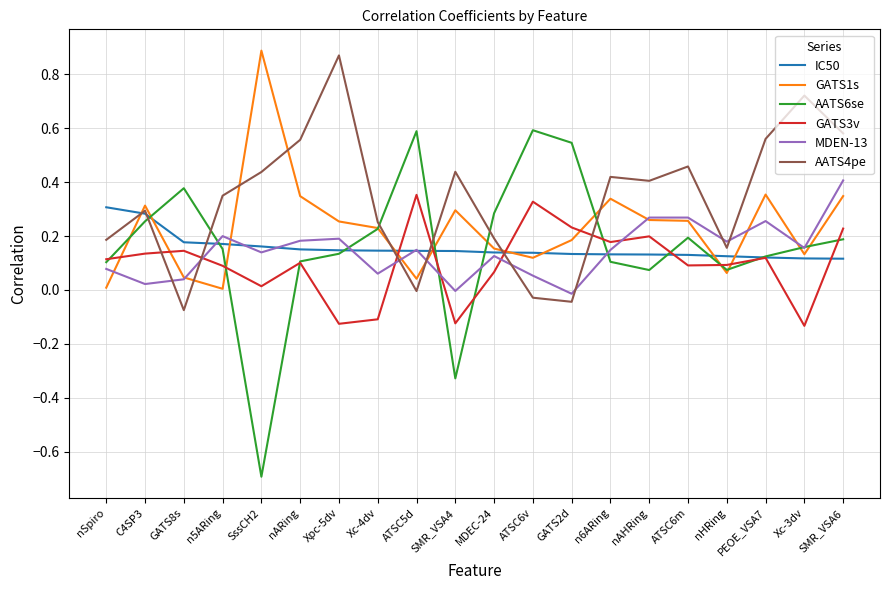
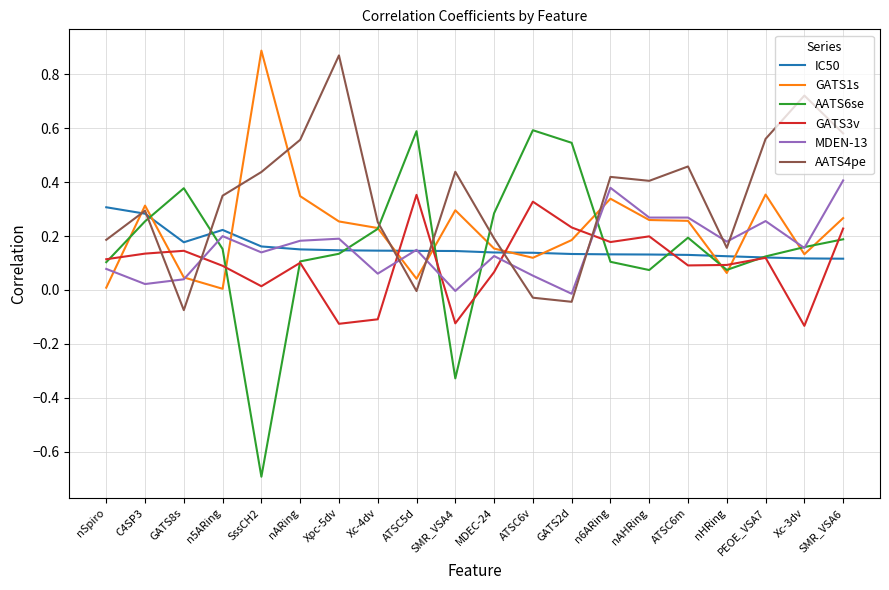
  {
    "IC50": {
      "nSpiro": 0.31,
      "C4SP3": 0.28,
      "GATS8s": 0.18,
-     "n5ARing": 0.17,
+     "n5ARing": 0.22,
      "SssCH2": 0.16,
      "nARing": 0.15,
      "Xpc-5dv": 0.15,
      "Xc-4dv": 0.15,
      "SMR_VSA4": 0.14,
      "MDEC-24": 0.14,
      "ATSC6v": 0.14,
      "GATS2d": 0.13,
      "n6ARing": 0.13,
      "nAHRing": 0.13,
      "ATSC6m": 0.13,
      "nHRing": 0.13,
      "Xc-3dv": 0.12,
      "SMR_VSA6": 0.12
    },
    "GATS1s": {
      "nSpiro": 0.01,
      "C4SP3": 0.31,
      "n5ARing": 0.00,
      "SssCH2": 0.89,
      "nARing": 0.35,
      "Xpc-5dv": 0.25,
      "ATSC5d": 0.04,
      "SMR_VSA4": 0.30,
      "MDEC-24": 0.15,
      "ATSC6v": 0.12,
      "GATS2d": 0.18,
      "n6ARing": 0.34,
      "ATSC6m": 0.26,
      "nHRing": 0.06,
      "PEOE_VSA7": 0.35,
      "Xc-3dv": 0.13,
-     "SMR_VSA6": 0.35
+     "SMR_VSA6": 0.27
    },
    "AATS6se": {
      "nSpiro": 0.10,
      "C4SP3": 0.25,
      "GATS8s": 0.38,
      "n5ARing": 0.15,
      "SssCH2": -0.69,
      "Xpc-5dv": 0.13,
      "ATSC5d": 0.59,
      "SMR_VSA4": -0.33,
      "MDEC-24": 0.28,
      "ATSC6v": 0.59,
      "GATS2d": 0.55,
      "n6ARing": 0.10,
      "nAHRing": 0.07,
      "ATSC6m": 0.19,
      "nHRing": 0.07,
      "SMR_VSA6": 0.19
    },
    "GATS3v": {
      "nSpiro": 0.11,
      "C4SP3": 0.13,
      "GATS8s": 0.15,
      "n5ARing": 0.09,
      "SssCH2": 0.01,
      "Xpc-5dv": -0.13,
      "Xc-4dv": -0.11,
      "ATSC5d": 0.35,
      "SMR_VSA4": -0.12,
      "MDEC-24": 0.07,
      "ATSC6v": 0.33,
      "GATS2d": 0.23,
      "n6ARing": 0.18,
      "nAHRing": 0.20,
      "ATSC6m": 0.09,
      "nHRing": 0.09,
      "Xc-3dv": -0.13,
      "SMR_VSA6": 0.23
    },
    "MDEN-13": {
      "nSpiro": 0.08,
      "C4SP3": 0.02,
      "n5ARing": 0.20,
      "SssCH2": 0.14,
      "nARing": 0.18,
      "Xpc-5dv": 0.19,
      "Xc-4dv": 0.06,
      "SMR_VSA4": 0.00,
      "MDEC-24": 0.13,
      "ATSC6v": 0.05,
      "GATS2d": -0.01,
-     "n6ARing": 0.15,
+     "n6ARing": 0.38,
      "ATSC6m": 0.27,
      "nHRing": 0.18,
      "PEOE_VSA7": 0.26,
      "SMR_VSA6": 0.41
    },
    "AATS4pe": {
      "nSpiro": 0.19,
      "C4SP3": 0.29,
      "GATS8s": -0.07,
      "n5ARing": 0.35,
      "SssCH2": 0.44,
      "nARing": 0.56,
      "Xpc-5dv": 0.87,
      "Xc-4dv": 0.25,
      "ATSC5d": 0.00,
      "SMR_VSA4": 0.44,
      "MDEC-24": 0.19,
      "ATSC6v": -0.03,
      "GATS2d": -0.04,
      "n6ARing": 0.42,
      "nAHRing": 0.40,
      "ATSC6m": 0.46,
      "nHRing": 0.16,
      "PEOE_VSA7": 0.56
    }
  }
